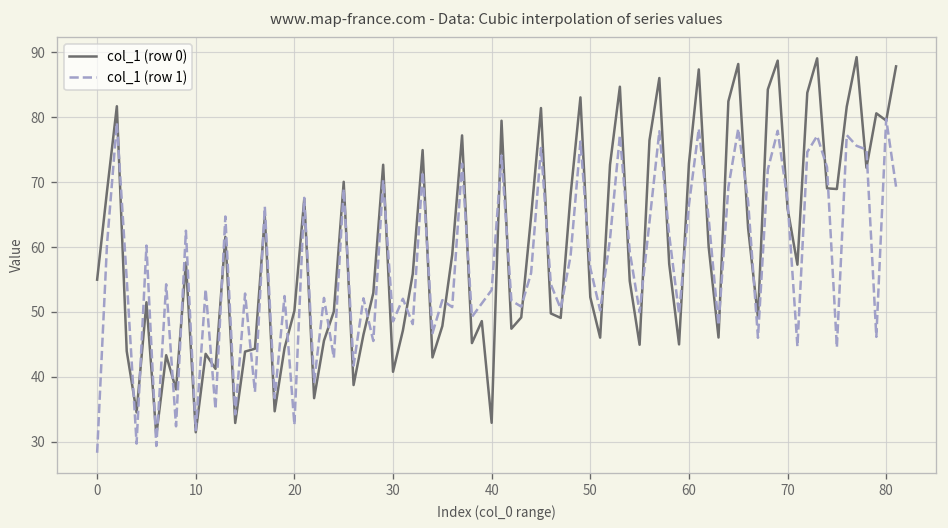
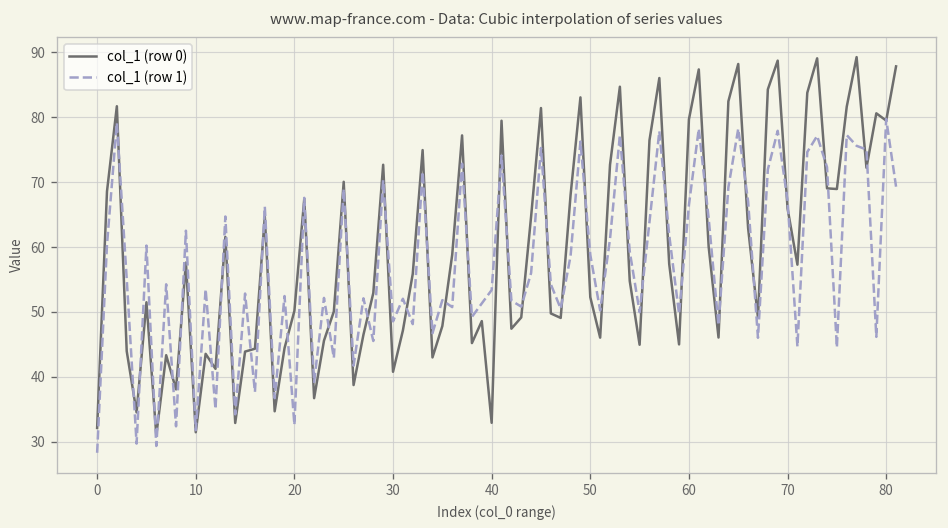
  {
    "col_1 (row 0)": {
-     "0": 55,
+     "0": 32,
      "20": 50,
      "30": 41,
      "40": 33,
      "50": 52,
-     "60": 73,
+     "60": 80,
      "70": 66
    },
    "col_1 (row 1)": {
      "0": 28,
      "20": 33,
      "30": 49,
      "40": 53,
-     "50": 57,
+     "50": 59,
      "60": 66,
      "70": 67
    }
  }
